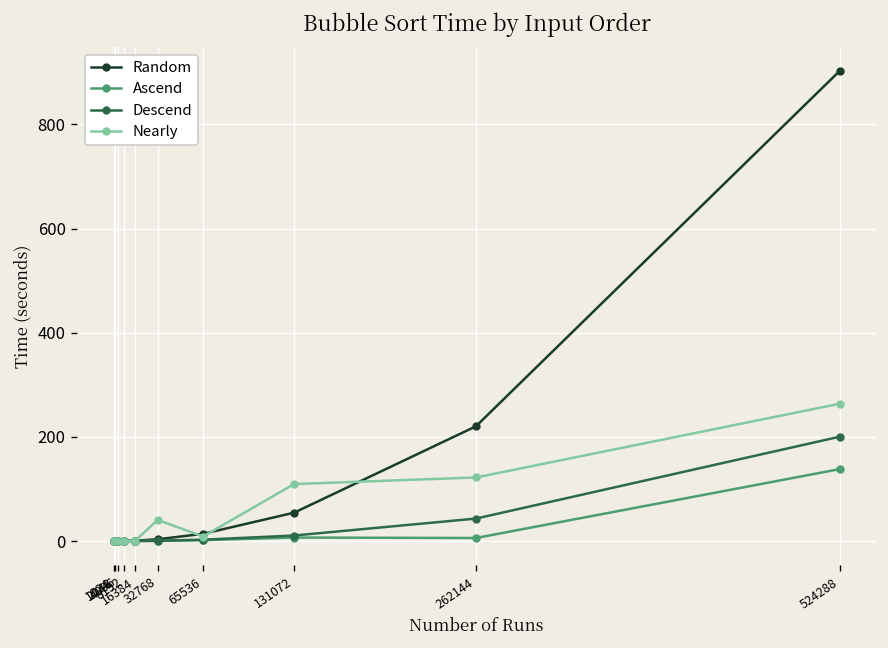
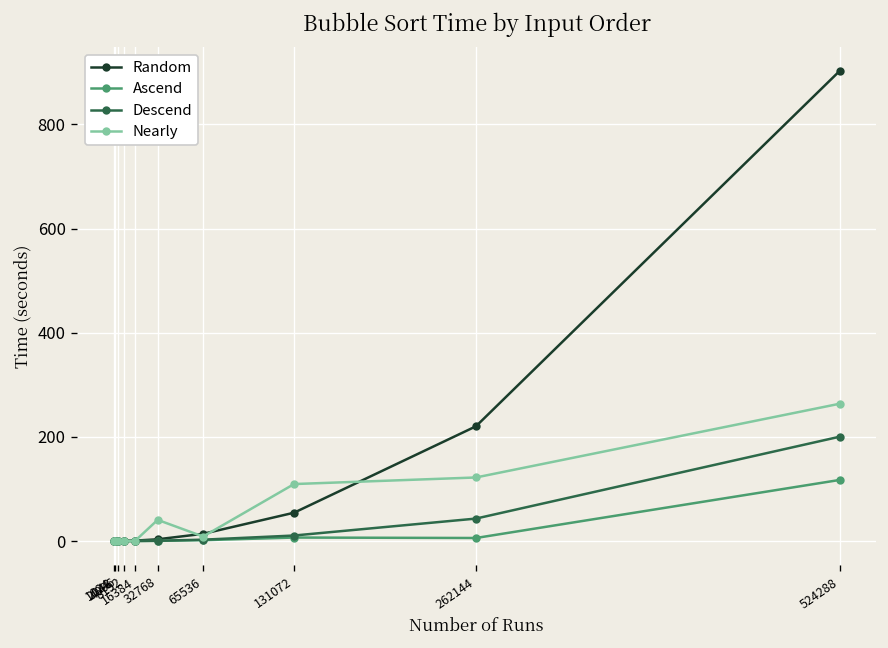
  {
    "Ascend": {
      "262144": 10,
-     "524288": 140
+     "524288": 120
    },
    "Nearly": {
      "32768": 40,
      "131072": 110,
      "262144": 120,
      "524288": 260
    }
  }
